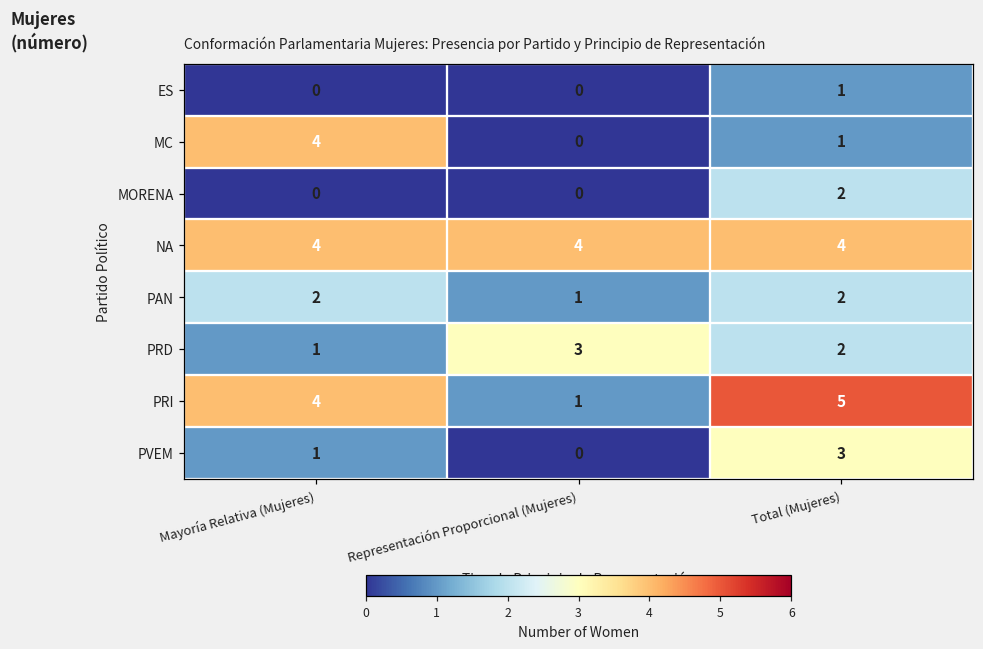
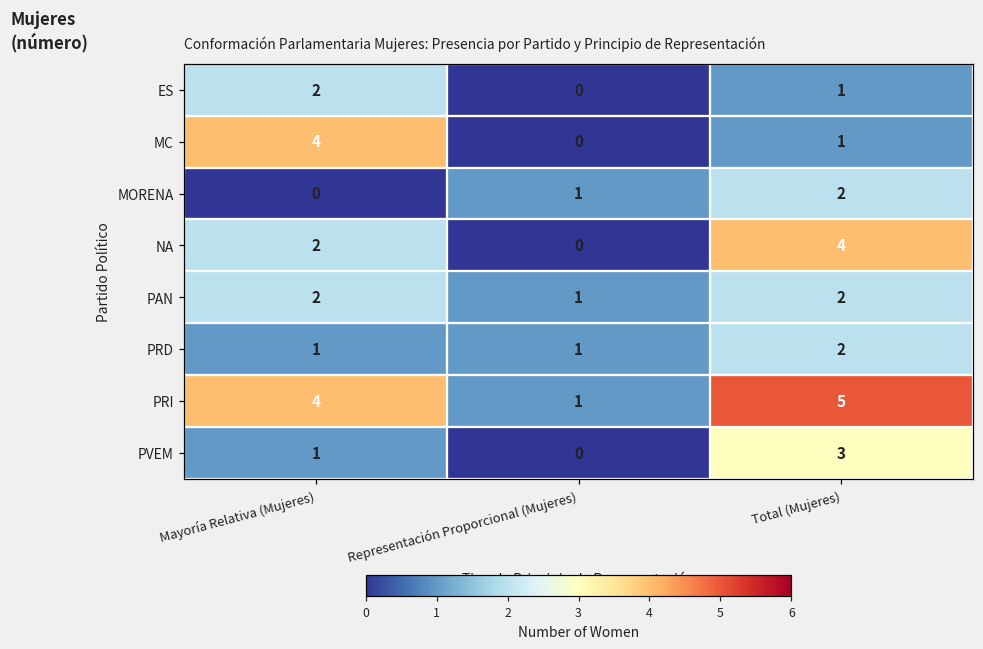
  {
    "ES": {
-     "Mayoría Relativa (Mujeres)": 0,
+     "Mayoría Relativa (Mujeres)": 2,
      "Representación Proporcional (Mujeres)": 0,
      "Total (Mujeres)": 1
    },
    "MC": {
      "Mayoría Relativa (Mujeres)": 4,
      "Representación Proporcional (Mujeres)": 0,
      "Total (Mujeres)": 1
    },
    "MORENA": {
      "Mayoría Relativa (Mujeres)": 0,
-     "Representación Proporcional (Mujeres)": 0,
+     "Representación Proporcional (Mujeres)": 1,
      "Total (Mujeres)": 2
    },
    "NA": {
-     "Mayoría Relativa (Mujeres)": 4,
-     "Representación Proporcional (Mujeres)": 4,
+     "Mayoría Relativa (Mujeres)": 2,
+     "Representación Proporcional (Mujeres)": 0,
      "Total (Mujeres)": 4
    },
    "PAN": {
      "Mayoría Relativa (Mujeres)": 2,
      "Representación Proporcional (Mujeres)": 1,
      "Total (Mujeres)": 2
    },
    "PRD": {
      "Mayoría Relativa (Mujeres)": 1,
-     "Representación Proporcional (Mujeres)": 3,
+     "Representación Proporcional (Mujeres)": 1,
      "Total (Mujeres)": 2
    },
    "PRI": {
      "Mayoría Relativa (Mujeres)": 4,
      "Representación Proporcional (Mujeres)": 1,
      "Total (Mujeres)": 5
    },
    "PVEM": {
      "Mayoría Relativa (Mujeres)": 1,
      "Representación Proporcional (Mujeres)": 0,
      "Total (Mujeres)": 3
    }
  }
